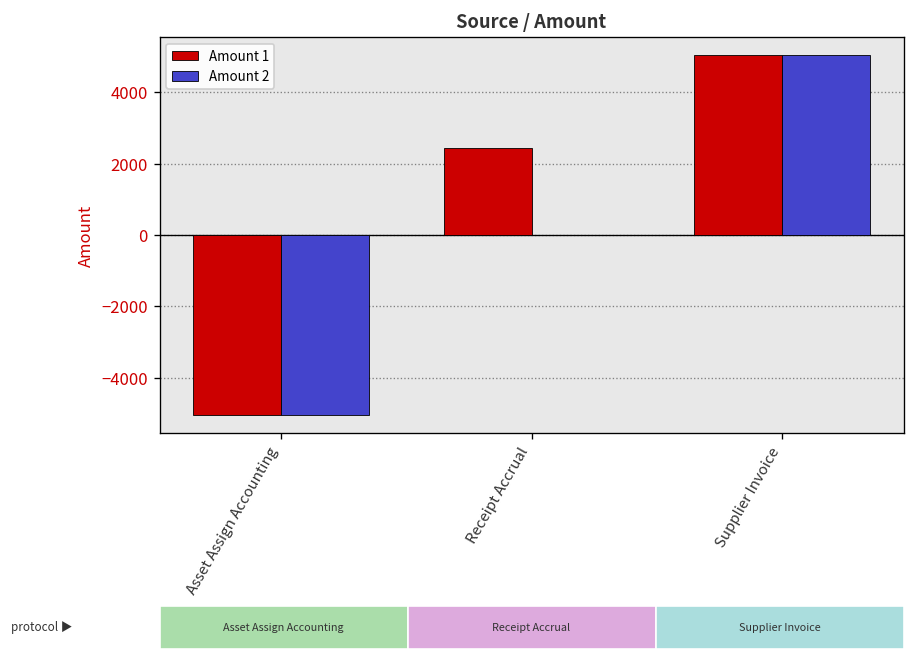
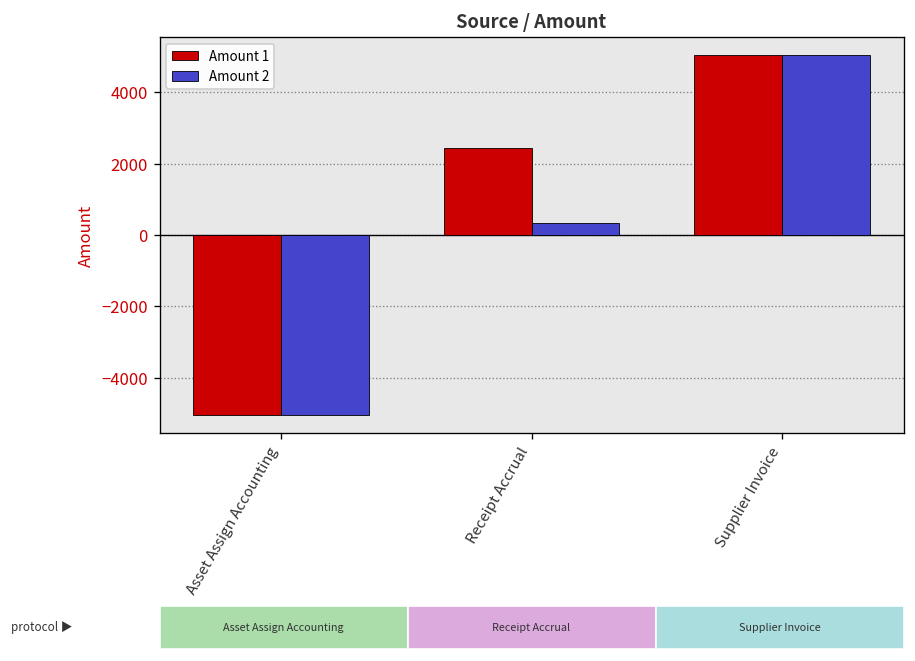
  {
    "Amount 1": {
      "Asset Assign Accounting": -5000,
      "Receipt Accrual": 2400,
      "Supplier Invoice": 5000
    },
    "Amount 2": {
      "Asset Assign Accounting": -5000,
-     "Receipt Accrual": 0,
+     "Receipt Accrual": 300,
      "Supplier Invoice": 5000
    }
  }
